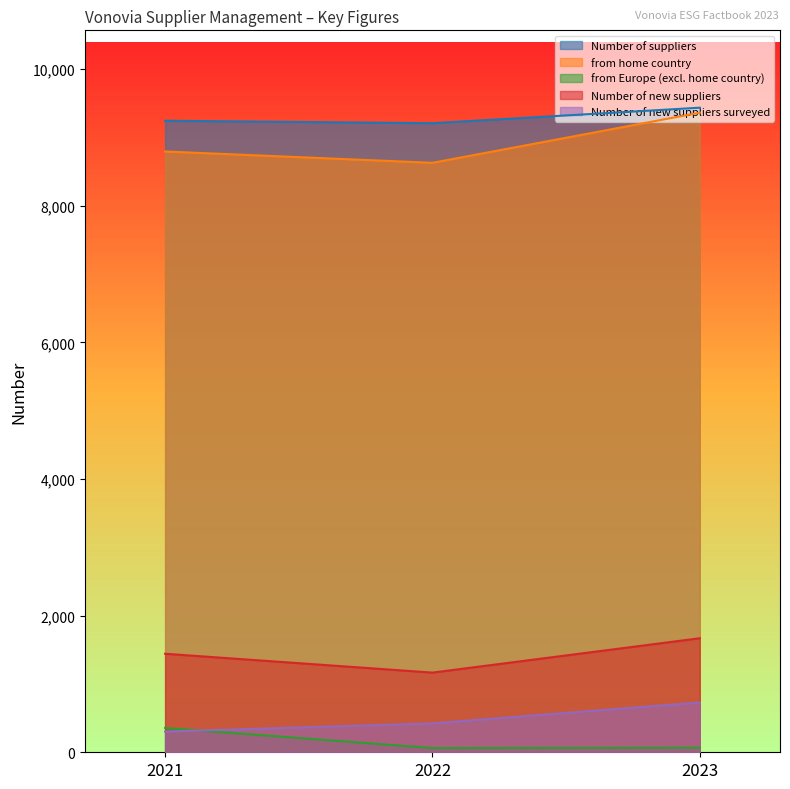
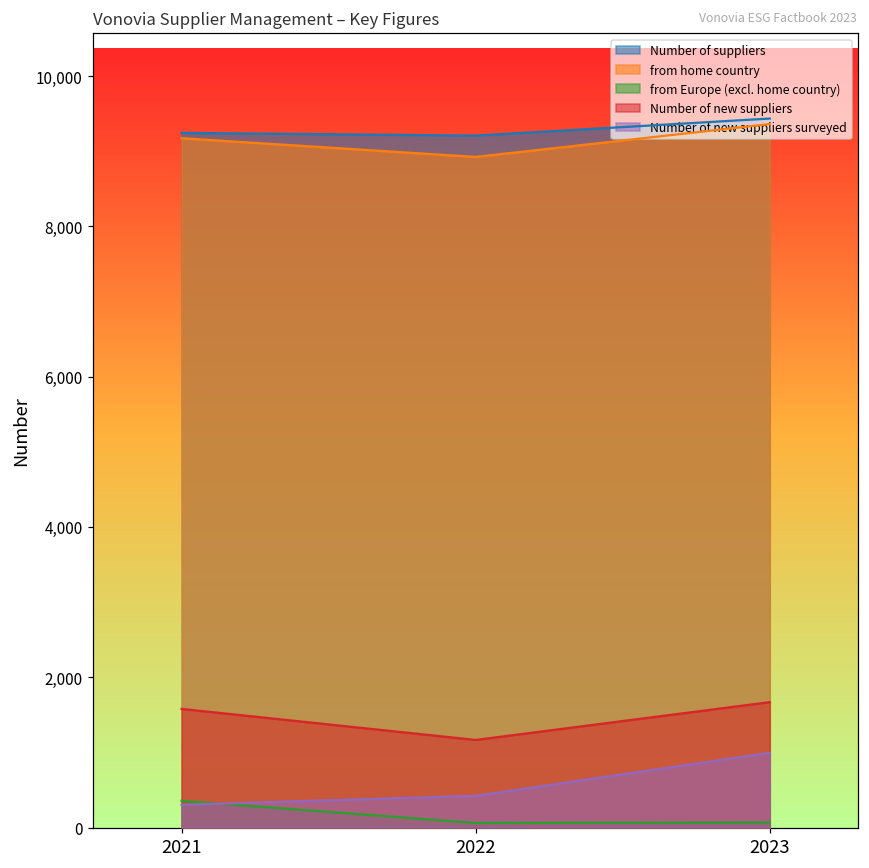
  {
    "Number of suppliers": {
      "2021": "9,200",
      "2022": "9,200"
    },
    "from home country": {
-     "2021": "8,800",
-     "2022": "8,600"
+     "2021": "9,200",
+     "2022": "8,900"
    },
    "from Europe (excl. home country)": {
      "2021": "400",
      "2022": "100",
      "2023": "100"
    },
    "Number of new suppliers": {
-     "2021": "1,400",
+     "2021": "1,600",
      "2022": "1,200",
      "2023": "1,700"
    },
    "Number of new suppliers surveyed": {
      "2021": "300",
      "2022": "400",
-     "2023": "700"
+     "2023": "1,000"
    }
  }
